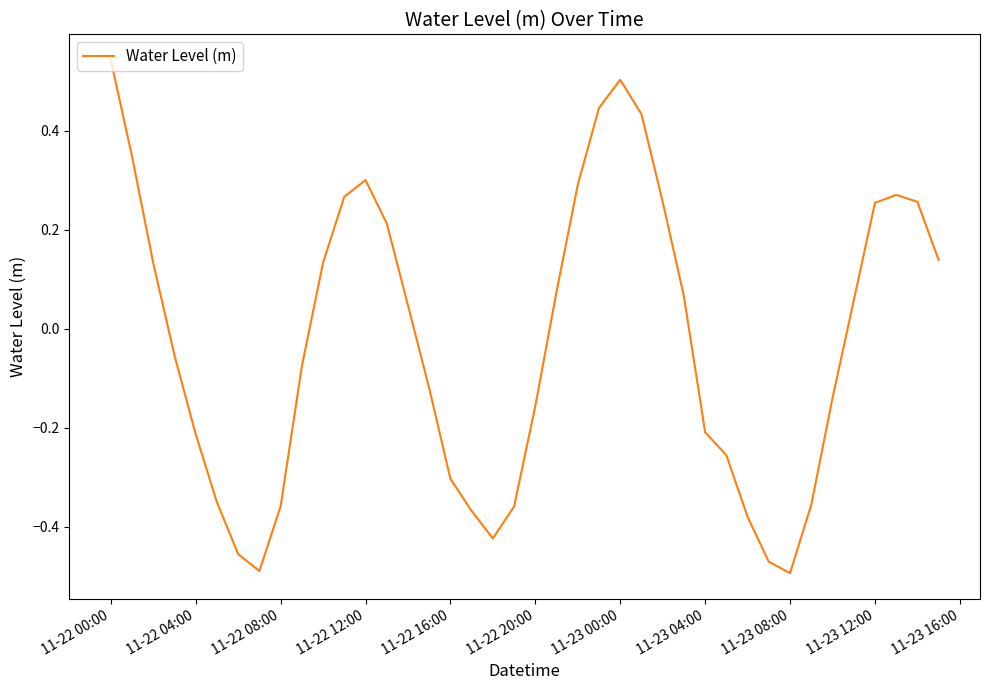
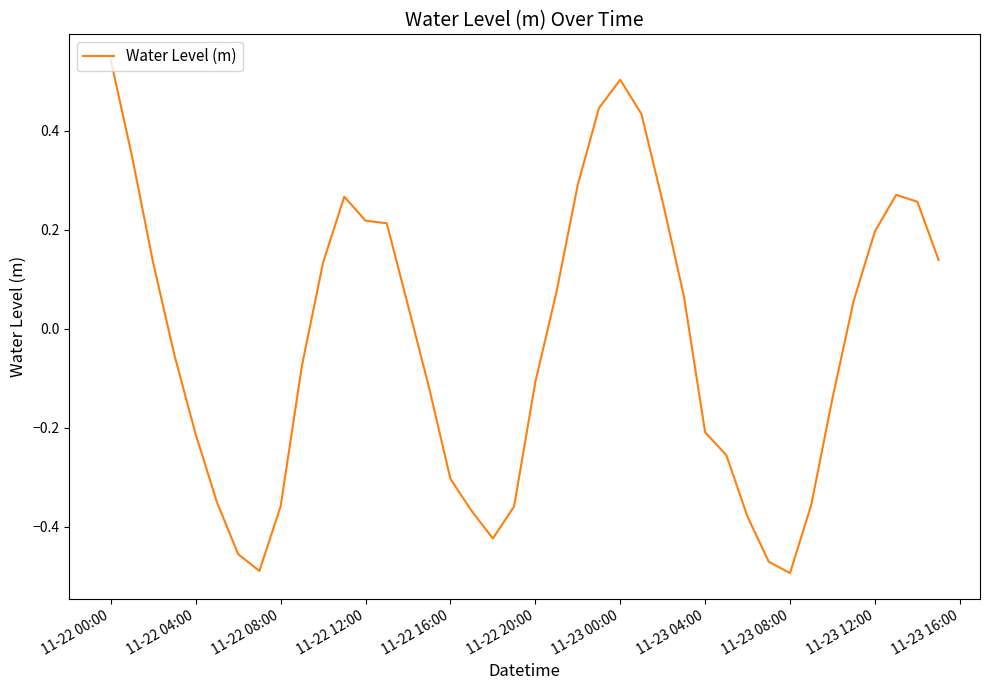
  {
    "11-22 04:00": -0.21,
    "11-22 08:00": -0.36,
-   "11-22 12:00": 0.30,
+   "11-22 12:00": 0.22,
    "11-22 16:00": -0.30,
-   "11-22 20:00": -0.16,
+   "11-22 20:00": -0.11,
    "11-23 00:00": 0.50,
    "11-23 04:00": -0.21,
    "11-23 08:00": -0.49,
-   "11-23 12:00": 0.25
+   "11-23 12:00": 0.20
  }
